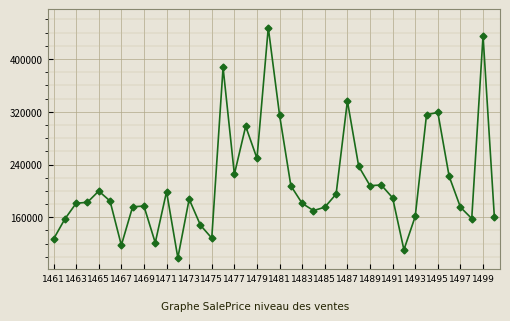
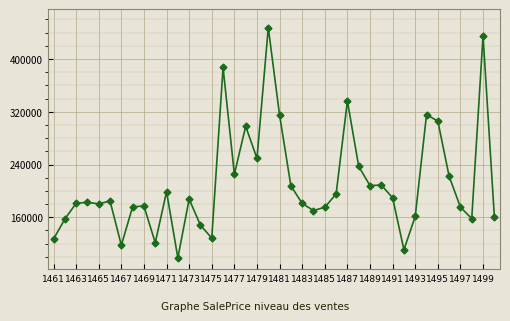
  {
    "1461": 130000,
    "1463": 180000,
-   "1465": 200000,
+   "1465": 180000,
    "1467": 120000,
    "1469": 180000,
    "1471": 200000,
    "1473": 190000,
    "1475": 130000,
    "1477": 230000,
    "1479": 250000,
    "1481": 310000,
    "1483": 180000,
    "1485": 180000,
    "1487": 340000,
    "1489": 210000,
    "1491": 190000,
    "1493": 160000,
-   "1495": 320000,
+   "1495": 310000,
    "1497": 180000,
    "1499": 440000
  }
